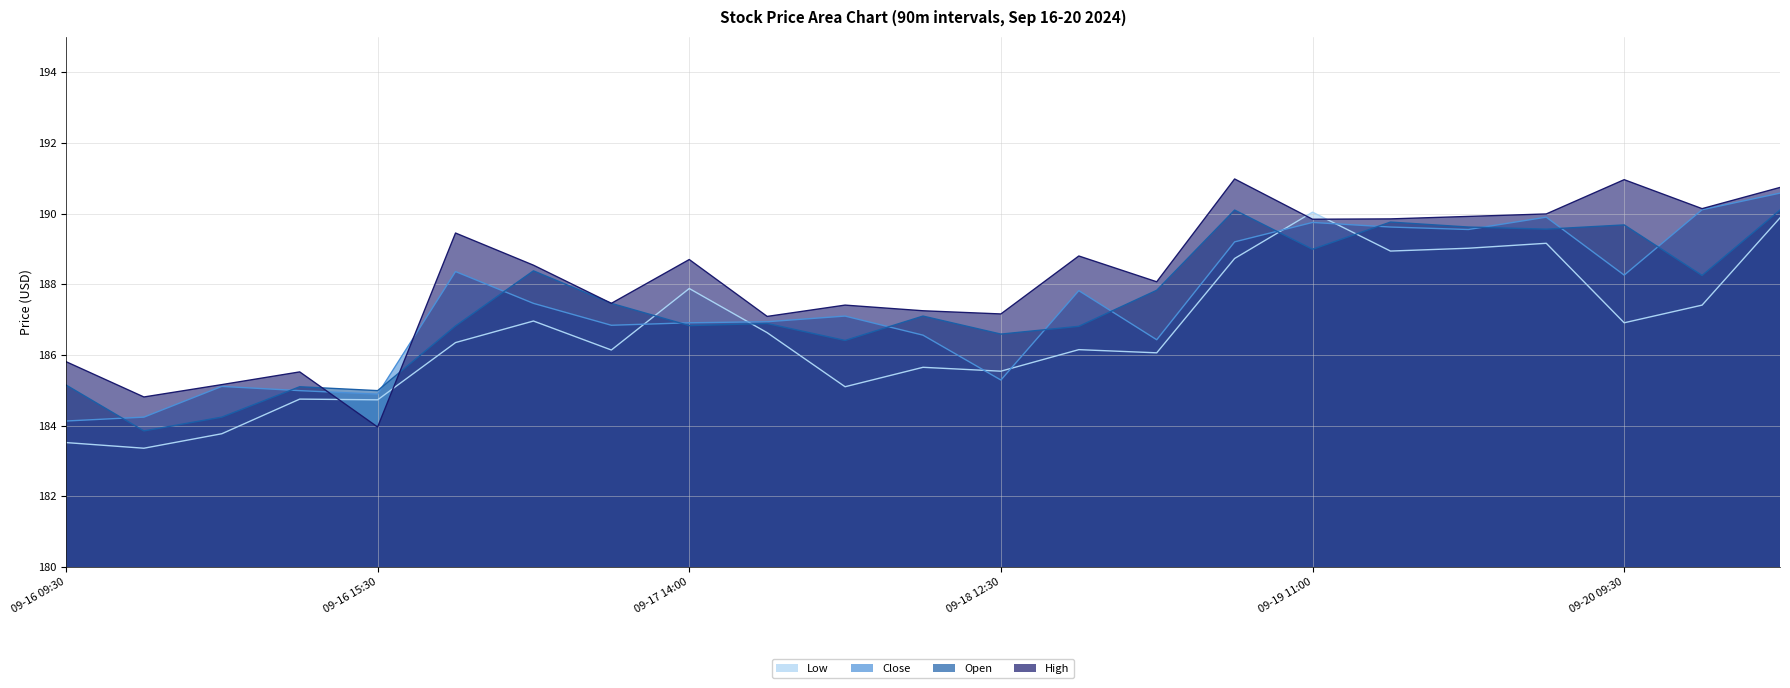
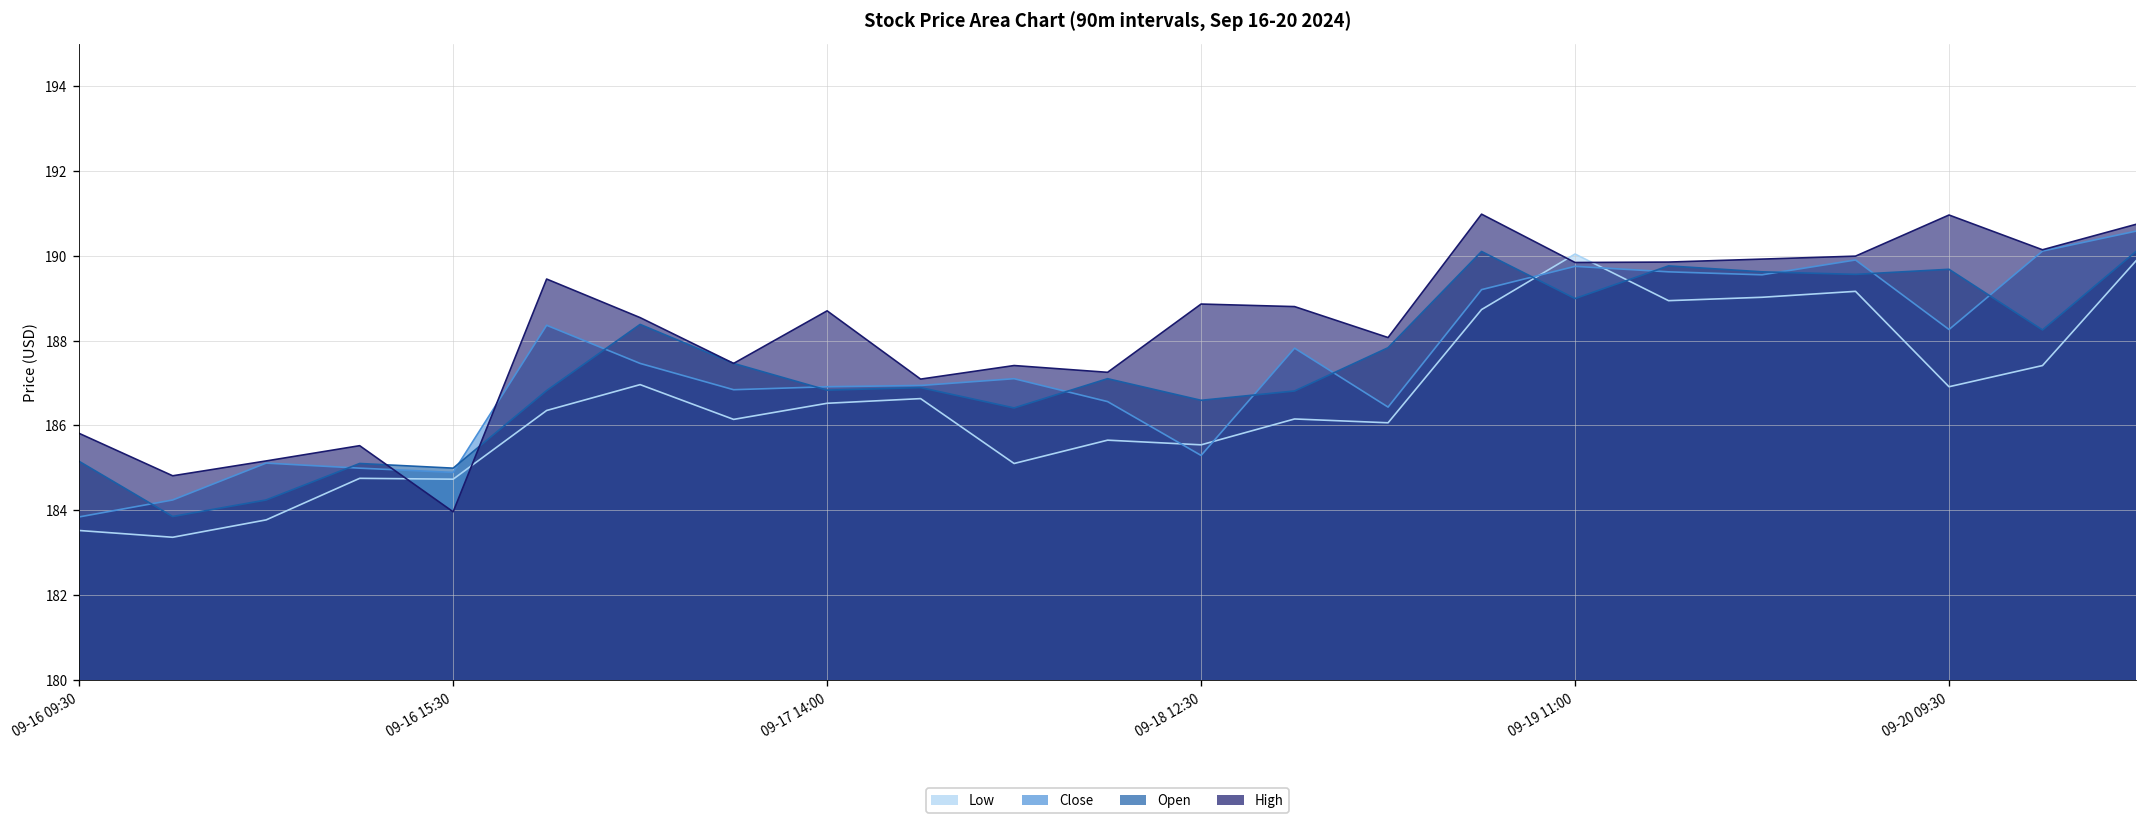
  {
    "Low": {
      "09-16 09:30": 183.5,
      "09-16 15:30": 184.7,
-     "09-17 14:00": 187.9,
+     "09-17 14:00": 186.5,
      "09-18 12:30": 185.5,
      "09-19 11:00": 190.0,
      "09-20 09:30": 186.9
    },
    "Close": {
-     "09-16 09:30": 184.1,
+     "09-16 09:30": 183.8,
      "09-16 15:30": 184.9,
      "09-17 14:00": 186.9,
      "09-18 12:30": 185.3,
      "09-19 11:00": 189.8,
      "09-20 09:30": 188.3
    },
    "Open": {
      "09-16 09:30": 185.2,
      "09-16 15:30": 185.0,
      "09-17 14:00": 186.8,
      "09-18 12:30": 186.6,
      "09-19 11:00": 189.0,
      "09-20 09:30": 189.7
    },
    "High": {
      "09-16 09:30": 185.8,
      "09-16 15:30": 184.0,
      "09-17 14:00": 188.7,
-     "09-18 12:30": 187.2,
+     "09-18 12:30": 188.9,
      "09-19 11:00": 189.8,
      "09-20 09:30": 191.0
    }
  }
